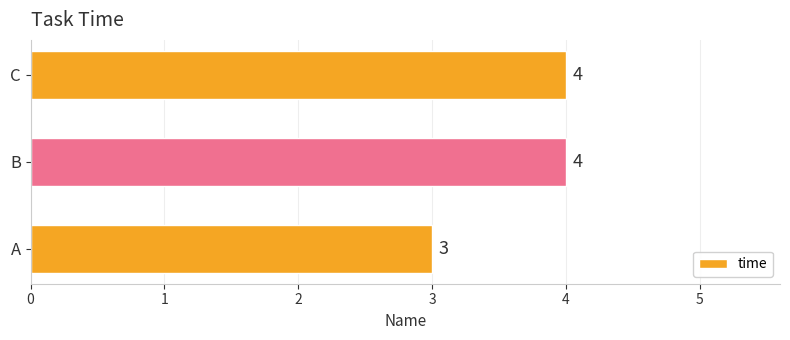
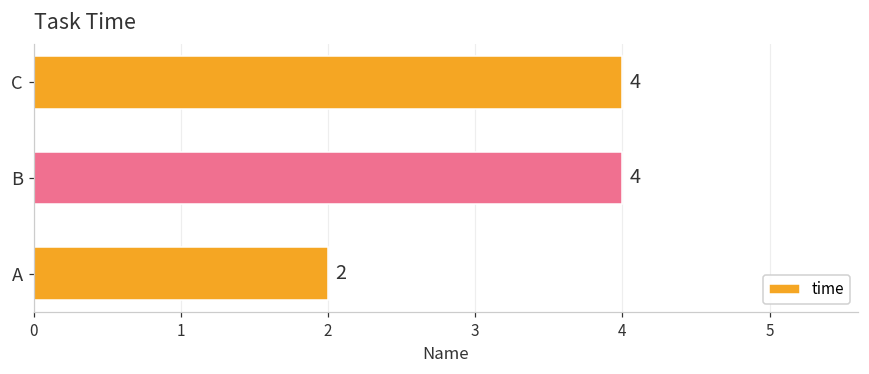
  {
    "C": 4,
    "B": 4,
-   "A": 3
+   "A": 2
  }
